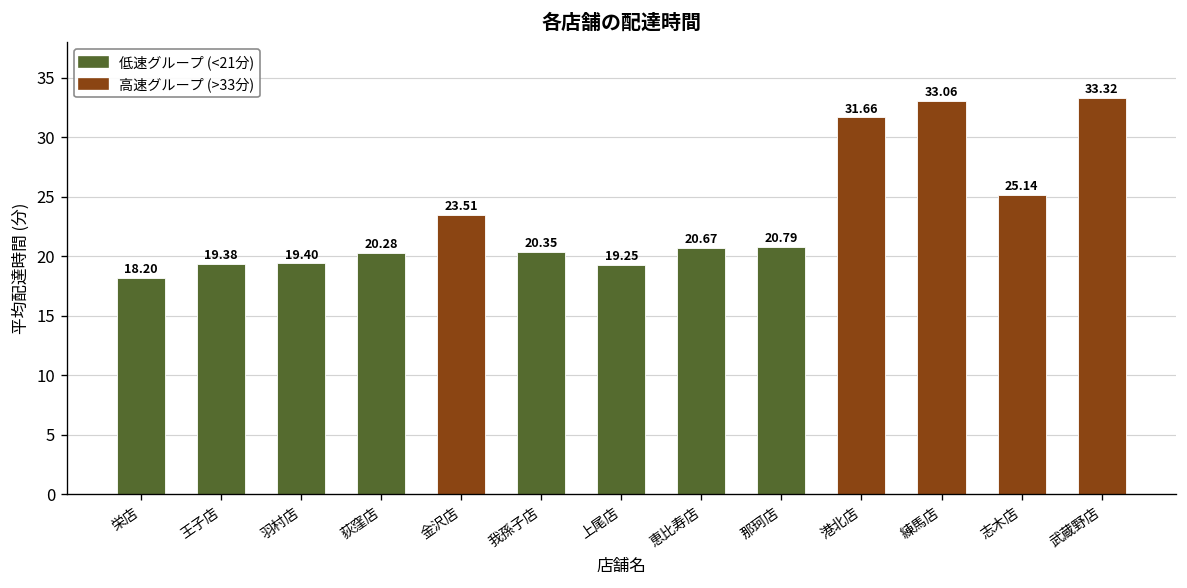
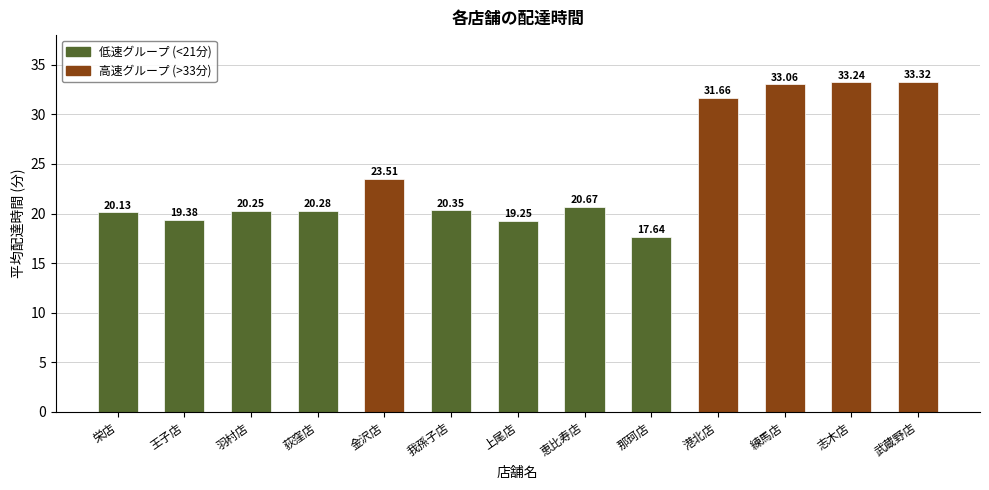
  {
-   "栄店": 18.20,
+   "栄店": 20.13,
    "王子店": 19.38,
-   "羽村店": 19.40,
+   "羽村店": 20.25,
    "荻窪店": 20.28,
    "金沢店": 23.51,
    "我孫子店": 20.35,
    "上尾店": 19.25,
    "恵比寿店": 20.67,
-   "那珂店": 20.79,
+   "那珂店": 17.64,
    "港北店": 31.66,
    "練馬店": 33.06,
-   "志木店": 25.14,
+   "志木店": 33.24,
    "武蔵野店": 33.32
  }
